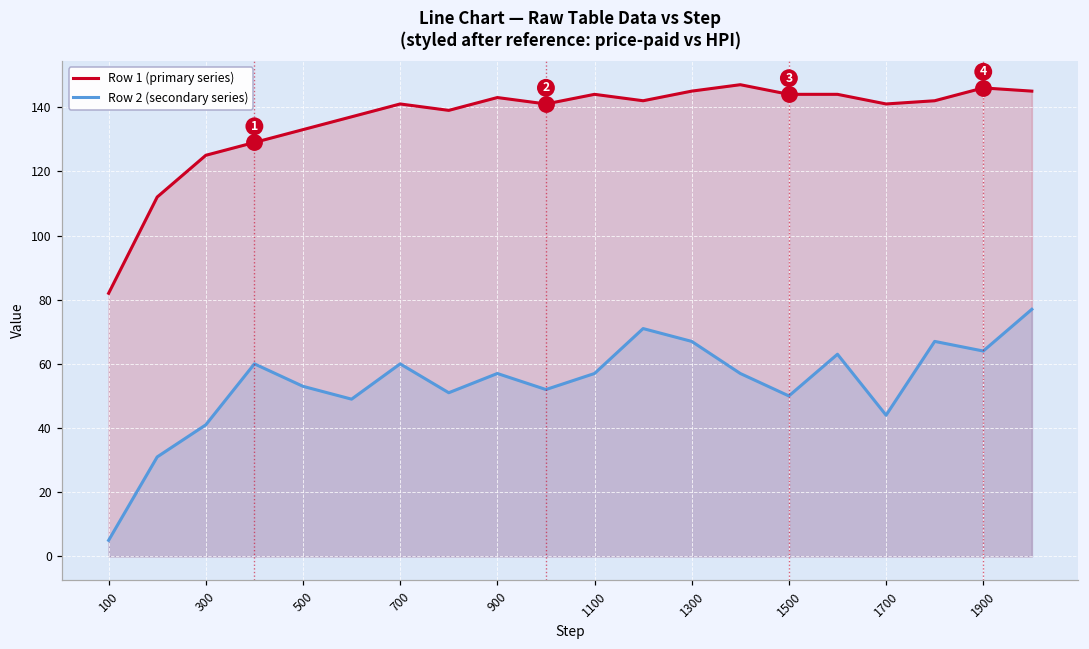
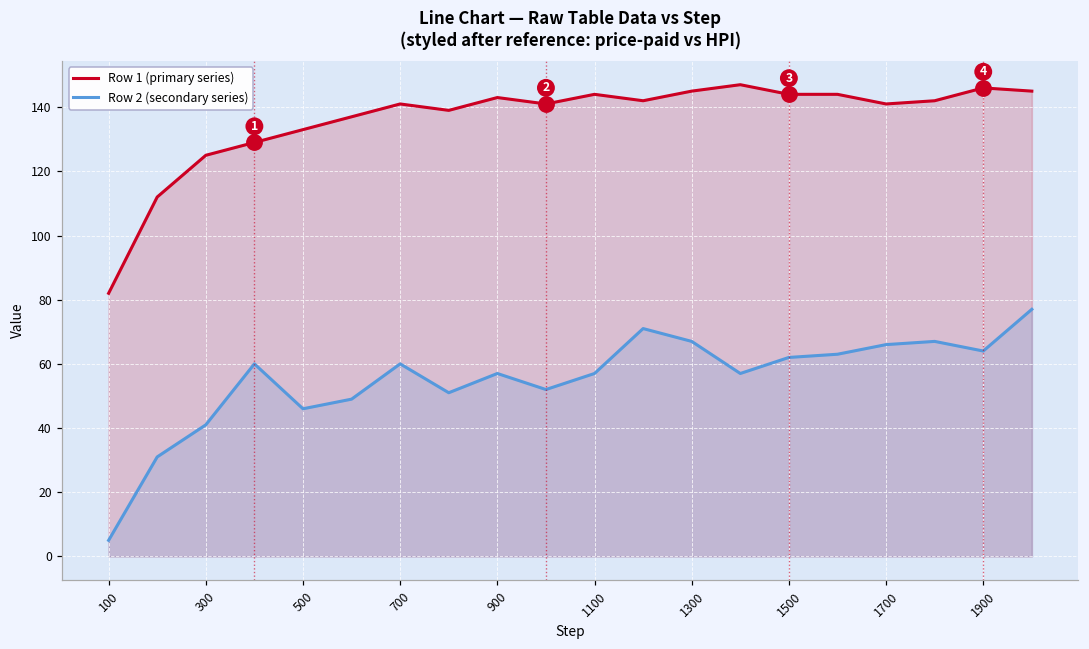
  {
    "Row 2 (secondary series)": {
      "100": 5,
      "300": 41,
-     "500": 53,
+     "500": 46,
      "700": 60,
      "900": 57,
      "1100": 57,
      "1300": 67,
-     "1500": 50,
-     "1700": 44,
+     "1500": 62,
+     "1700": 66,
      "1900": 64
    }
  }
